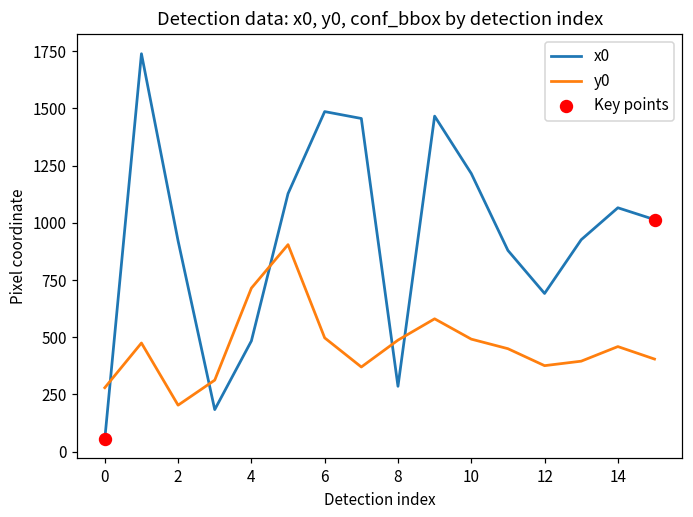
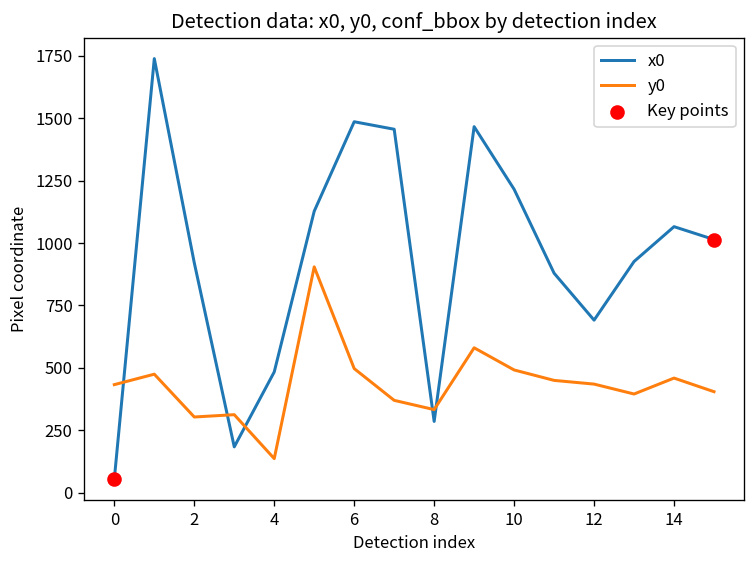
  {
    "x0": {
      "2": 920,
      "4": 480,
      "6": 1490,
      "8": 290,
      "10": 1220,
      "12": 690,
      "14": 1070
    },
    "y0": {
-     "0": 280,
-     "2": 200,
-     "4": 710,
+     "0": 430,
+     "2": 300,
+     "4": 140,
      "6": 500,
-     "8": 490,
+     "8": 330,
      "10": 490,
-     "12": 380,
+     "12": 430,
      "14": 460
    }
  }
